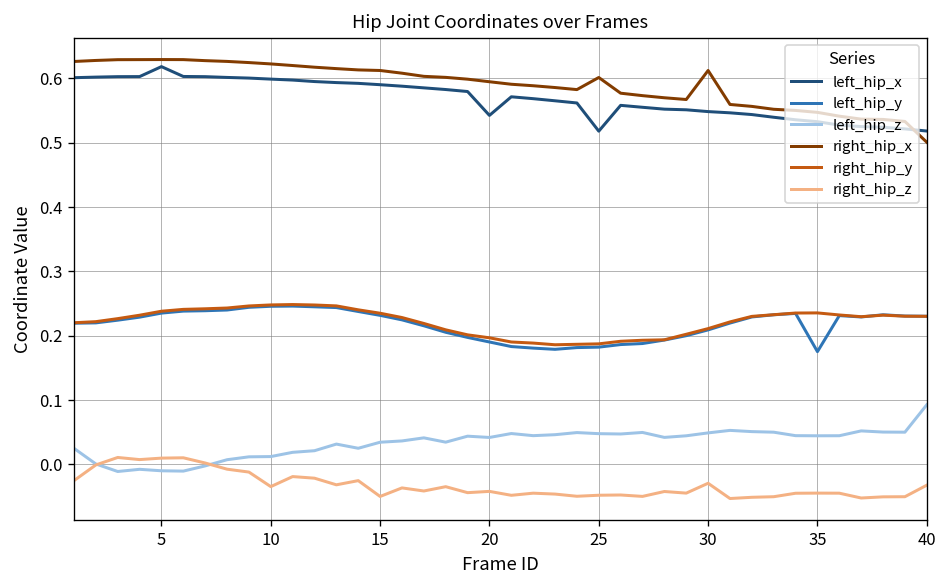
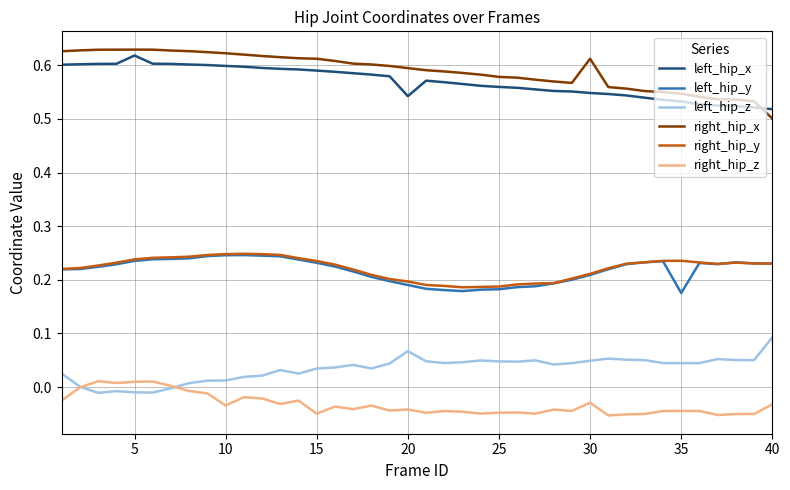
  {
    "left_hip_x": {
      "5": 0.62,
      "10": 0.60,
      "15": 0.59,
      "20": 0.54,
-     "25": 0.52,
+     "25": 0.56,
      "30": 0.55,
      "40": 0.52
    },
    "left_hip_y": {
      "20": 0.19,
      "25": 0.18,
      "35": 0.18
    },
    "left_hip_z": {
      "5": -0.01,
      "10": 0.01,
      "15": 0.03,
-     "20": 0.04,
+     "20": 0.07,
      "25": 0.05,
      "30": 0.05,
      "35": 0.04,
      "40": 0.09
    },
    "right_hip_x": {
      "5": 0.63,
      "10": 0.62,
      "15": 0.61,
      "20": 0.59,
-     "25": 0.60,
+     "25": 0.58,
      "30": 0.61,
      "40": 0.50
    },
    "right_hip_y": {
      "20": 0.20,
      "25": 0.19,
      "35": 0.24
    },
    "right_hip_z": {
      "5": 0.01,
      "10": -0.03,
      "15": -0.05,
      "20": -0.04,
      "25": -0.05,
      "30": -0.03,
      "35": -0.04,
      "40": -0.03
    }
  }
